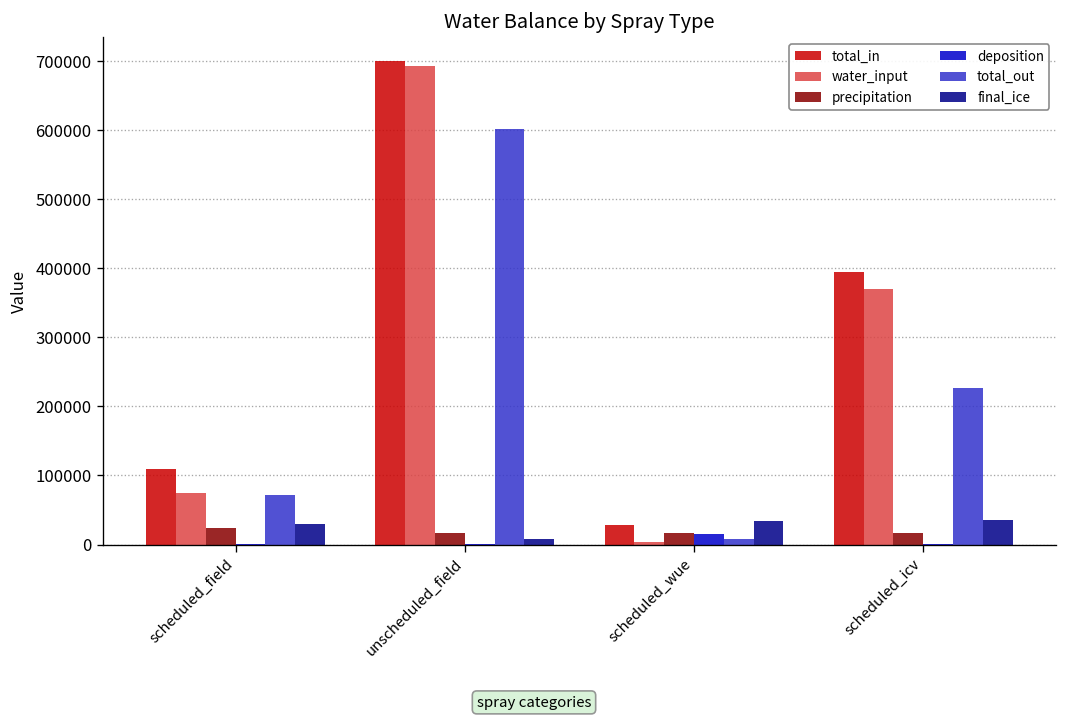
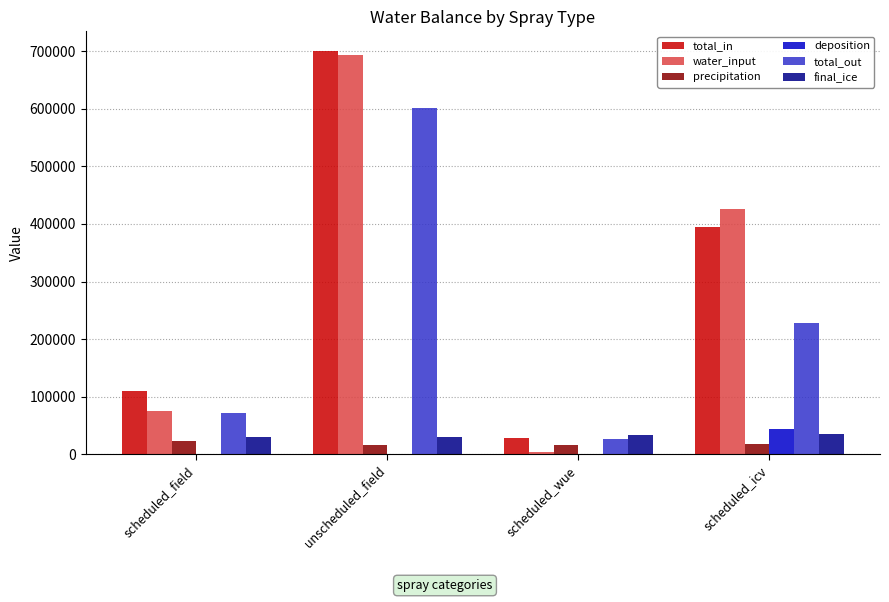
  {
    "total_in": {
      "scheduled_field": 110000,
      "unscheduled_field": 700000,
      "scheduled_wue": 30000,
      "scheduled_icv": 390000
    },
    "water_input": {
      "scheduled_field": 80000,
      "unscheduled_field": 690000,
-     "scheduled_icv": 370000
+     "scheduled_icv": 430000
    },
    "precipitation": {
      "scheduled_field": 20000,
      "unscheduled_field": 20000,
      "scheduled_wue": 20000,
      "scheduled_icv": 20000
    },
    "deposition": {
-     "scheduled_wue": 20000,
-     "scheduled_icv": 0
+     "scheduled_wue": 0,
+     "scheduled_icv": 40000
    },
    "total_out": {
      "scheduled_field": 70000,
      "unscheduled_field": 600000,
-     "scheduled_wue": 10000,
+     "scheduled_wue": 30000,
      "scheduled_icv": 230000
    },
    "final_ice": {
      "scheduled_field": 30000,
-     "unscheduled_field": 10000,
+     "unscheduled_field": 30000,
      "scheduled_wue": 30000,
      "scheduled_icv": 40000
    }
  }
